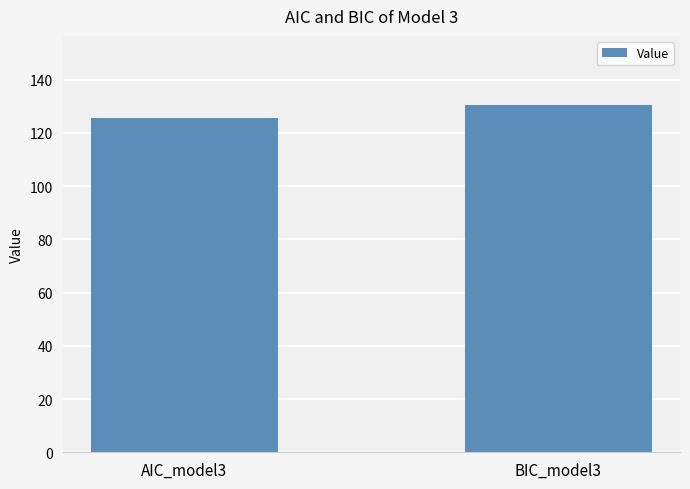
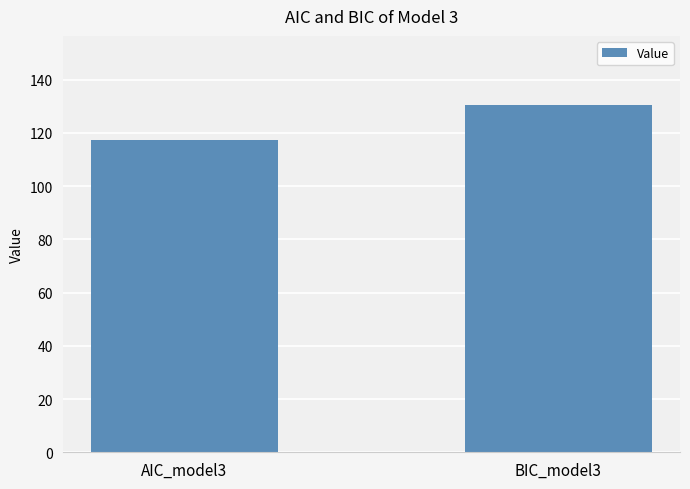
  {
-   "AIC_model3": 126,
+   "AIC_model3": 117,
    "BIC_model3": 130
  }
